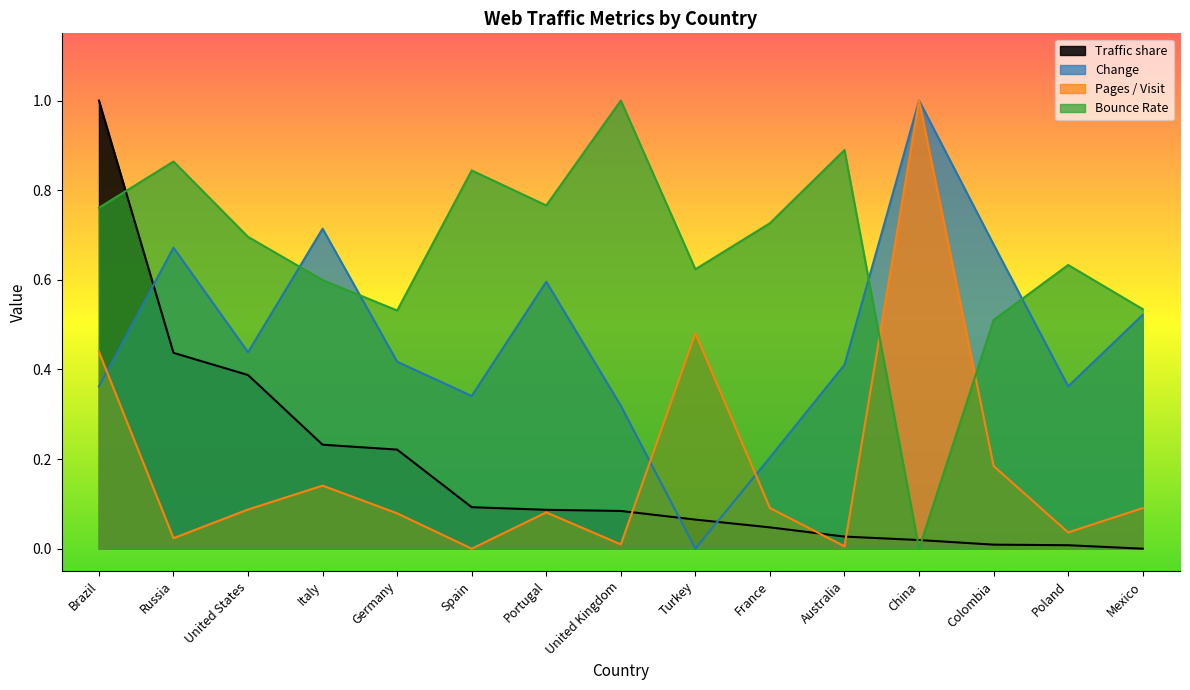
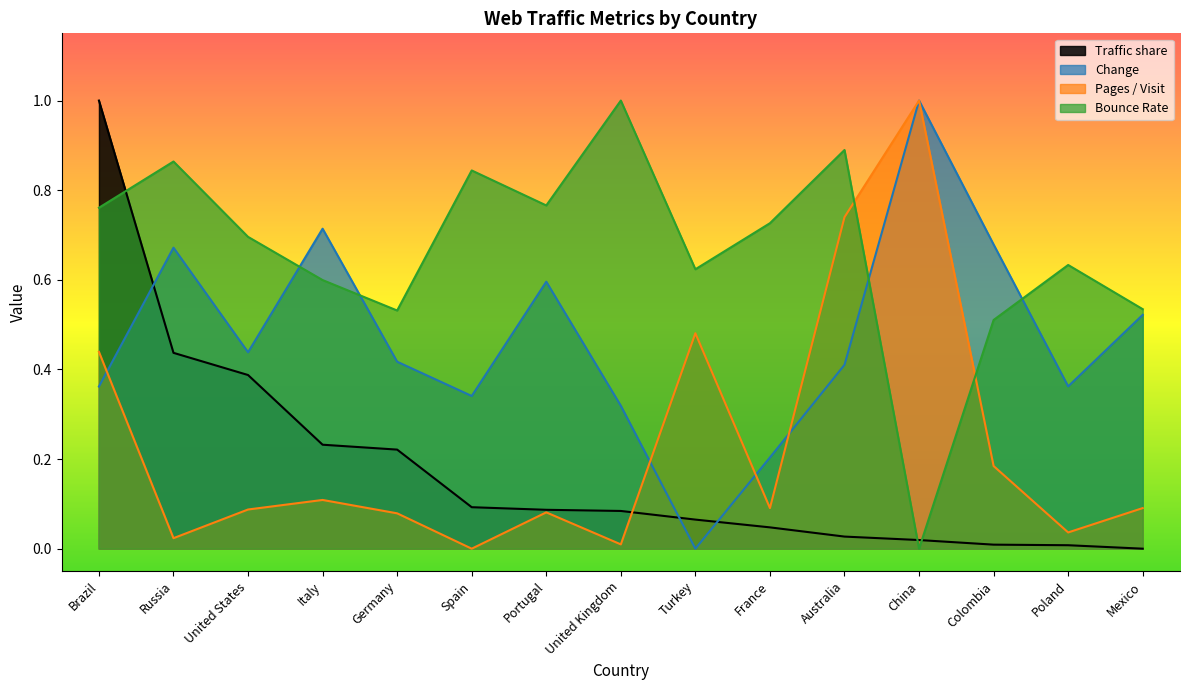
  {
    "Traffic share": {
      "Brazil": 1.00,
      "Russia": 0.44,
      "United States": 0.39,
      "Italy": 0.23,
      "Germany": 0.22,
      "Spain": 0.09,
      "Portugal": 0.09,
      "United Kingdom": 0.08,
      "Turkey": 0.06,
      "France": 0.05,
      "Australia": 0.03,
      "China": 0.02,
      "Colombia": 0.01,
      "Poland": 0.01,
      "Mexico": 0.00
    },
    "Change": {
      "Brazil": 0.36,
      "Russia": 0.67,
      "United States": 0.44,
      "Italy": 0.71,
      "Germany": 0.42,
      "Spain": 0.34,
      "Portugal": 0.60,
      "United Kingdom": 0.32,
      "Turkey": 0.00,
      "France": 0.20,
      "Australia": 0.41,
      "Colombia": 0.68,
      "Poland": 0.36,
      "Mexico": 0.52
    },
    "Pages / Visit": {
      "Brazil": 0.44,
      "Russia": 0.02,
      "United States": 0.09,
-     "Italy": 0.14,
+     "Italy": 0.11,
      "Germany": 0.08,
      "Spain": 0.00,
      "Portugal": 0.08,
      "United Kingdom": 0.01,
      "Turkey": 0.48,
      "France": 0.09,
-     "Australia": 0.01,
+     "Australia": 0.74,
      "Colombia": 0.18,
      "Poland": 0.04,
      "Mexico": 0.09
    },
    "Bounce Rate": {
      "Brazil": 0.76,
      "Russia": 0.86,
      "United States": 0.70,
      "Italy": 0.60,
      "Germany": 0.53,
      "Spain": 0.84,
      "Portugal": 0.77,
      "United Kingdom": 1.00,
      "Turkey": 0.62,
      "France": 0.73,
      "Australia": 0.89,
      "China": 0.00,
      "Colombia": 0.51,
      "Poland": 0.63,
      "Mexico": 0.53
    }
  }
